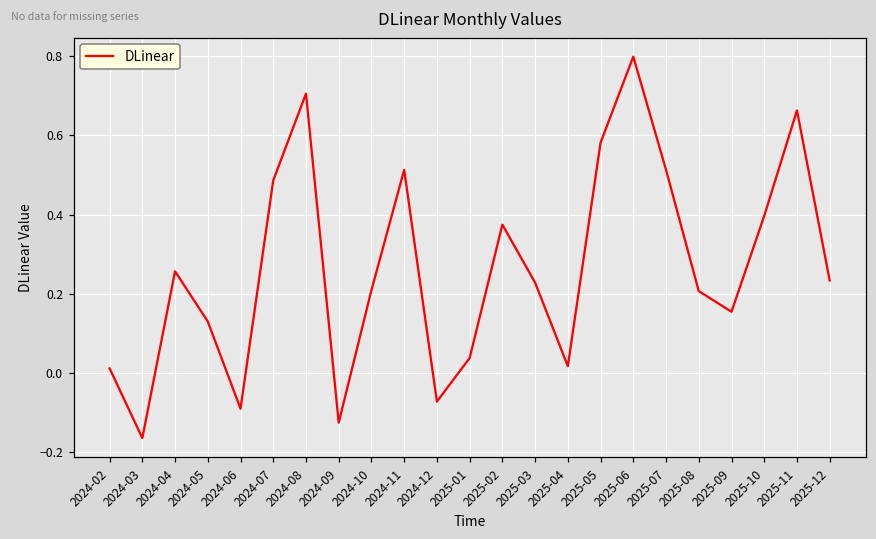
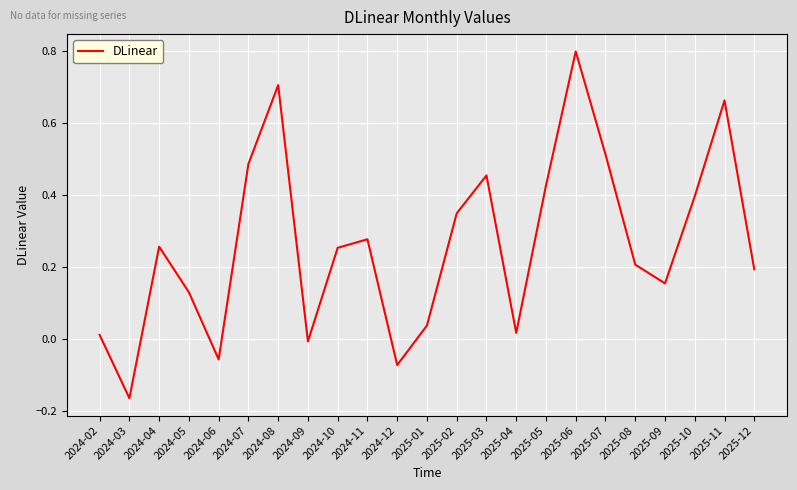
  {
    "2024-02": 0.01,
    "2024-03": -0.16,
    "2024-04": 0.26,
    "2024-05": 0.13,
-   "2024-06": -0.09,
+   "2024-06": -0.06,
    "2024-07": 0.49,
    "2024-08": 0.71,
-   "2024-09": -0.13,
-   "2024-10": 0.21,
-   "2024-11": 0.51,
+   "2024-09": -0.01,
+   "2024-10": 0.25,
+   "2024-11": 0.28,
    "2024-12": -0.07,
    "2025-01": 0.04,
-   "2025-02": 0.37,
-   "2025-03": 0.23,
+   "2025-02": 0.35,
+   "2025-03": 0.45,
    "2025-04": 0.02,
-   "2025-05": 0.58,
+   "2025-05": 0.43,
    "2025-06": 0.80,
    "2025-07": 0.51,
    "2025-08": 0.21,
    "2025-09": 0.15,
    "2025-10": 0.40,
    "2025-11": 0.66,
-   "2025-12": 0.23
+   "2025-12": 0.19
  }
